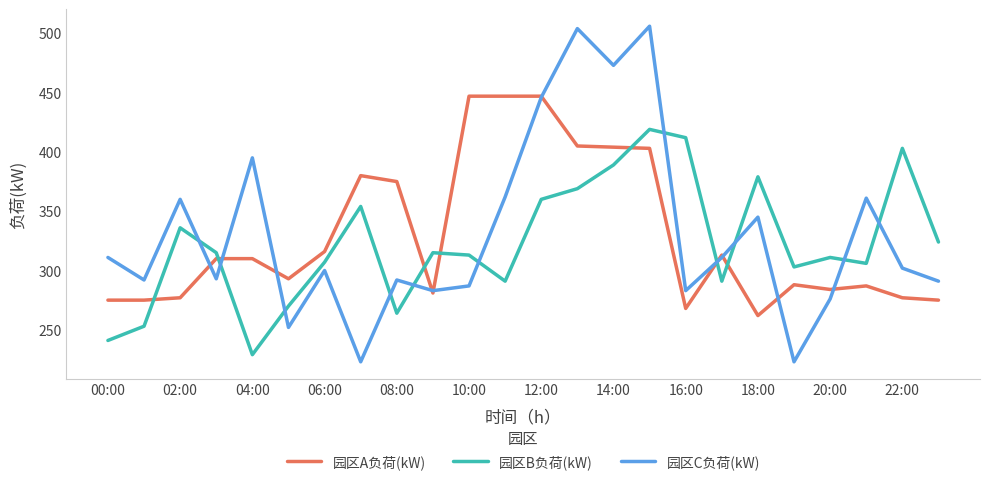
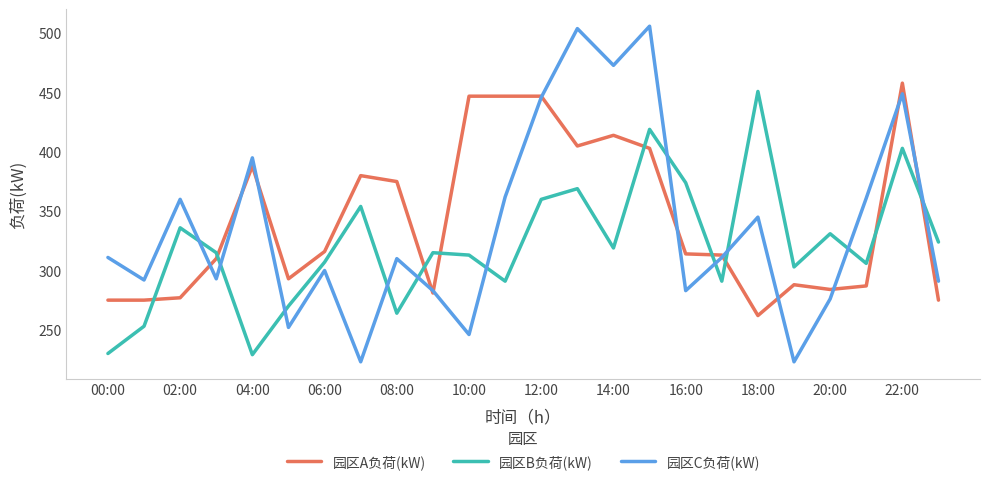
  {
    "园区A负荷(kW)": {
      "00:00": 275,
      "02:00": 277,
-     "04:00": 310,
+     "04:00": 388,
      "06:00": 316,
      "08:00": 375,
      "10:00": 447,
-     "14:00": 404,
-     "16:00": 268,
+     "14:00": 414,
+     "16:00": 314,
      "18:00": 262,
      "20:00": 284,
-     "22:00": 277
+     "22:00": 458
    },
    "园区B负荷(kW)": {
-     "00:00": 241,
+     "00:00": 230,
      "02:00": 336,
      "04:00": 229,
      "06:00": 307,
      "08:00": 264,
      "10:00": 313,
      "12:00": 360,
-     "14:00": 389,
-     "16:00": 412,
-     "18:00": 379,
-     "20:00": 311,
+     "14:00": 319,
+     "16:00": 374,
+     "18:00": 451,
+     "20:00": 331,
      "22:00": 403
    },
    "园区C负荷(kW)": {
      "00:00": 311,
      "02:00": 360,
      "04:00": 395,
      "06:00": 300,
-     "08:00": 292,
-     "10:00": 287,
+     "08:00": 310,
+     "10:00": 246,
      "14:00": 473,
      "16:00": 283,
      "18:00": 345,
      "20:00": 276,
-     "22:00": 302
+     "22:00": 449
    }
  }
